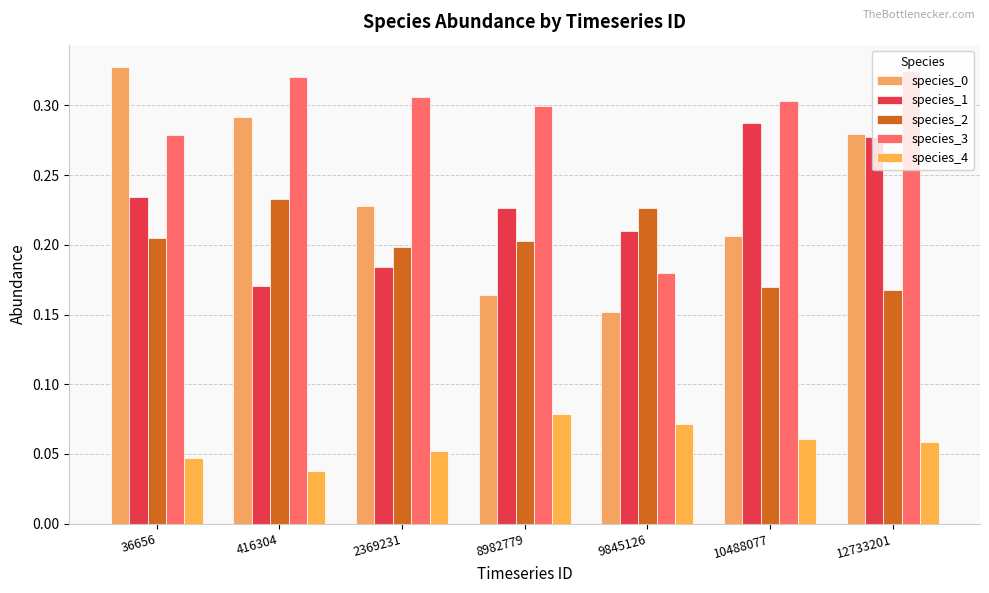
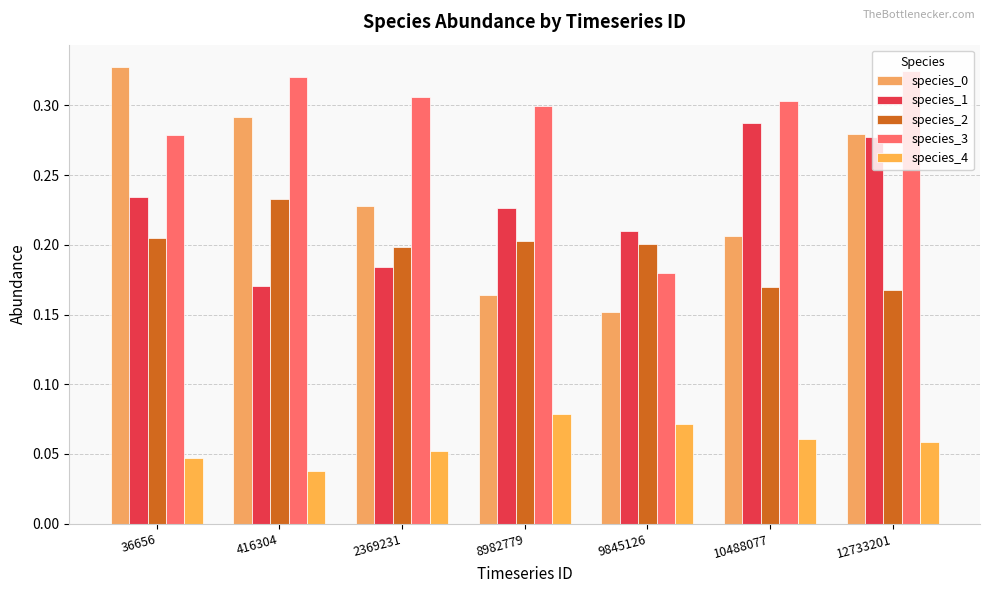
  {
    "species_1": {
      "36656": 0.234,
      "416304": 0.170,
      "2369231": 0.184,
      "8982779": 0.226,
      "9845126": 0.210,
      "10488077": 0.288
    },
    "species_2": {
      "36656": 0.205,
      "416304": 0.233,
      "2369231": 0.199,
      "8982779": 0.203,
-     "9845126": 0.226,
+     "9845126": 0.201,
      "10488077": 0.170,
      "12733201": 0.168
    }
  }
